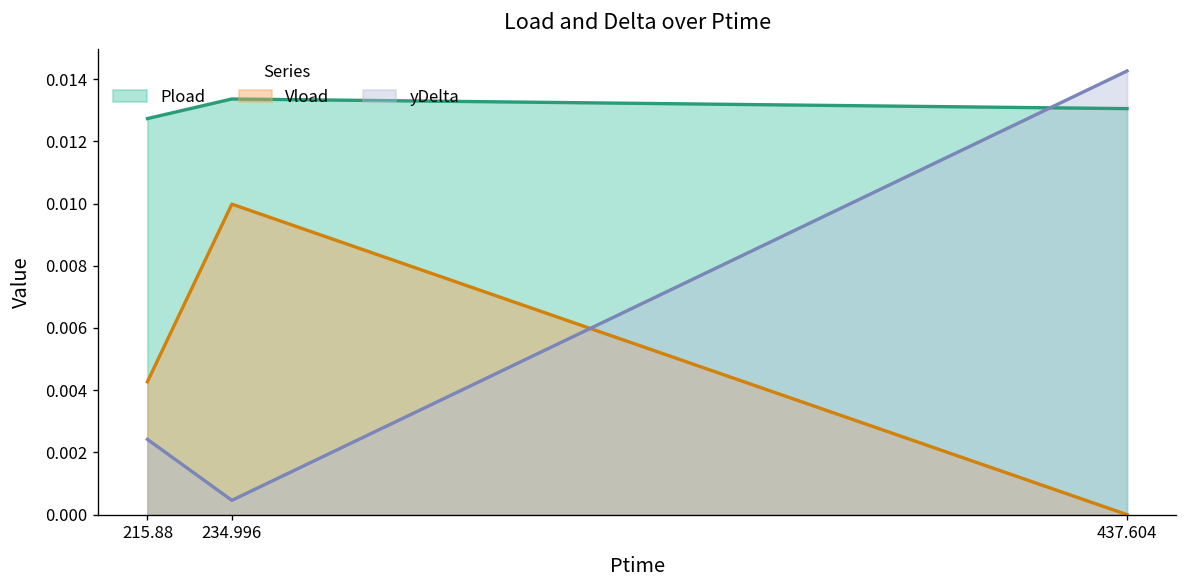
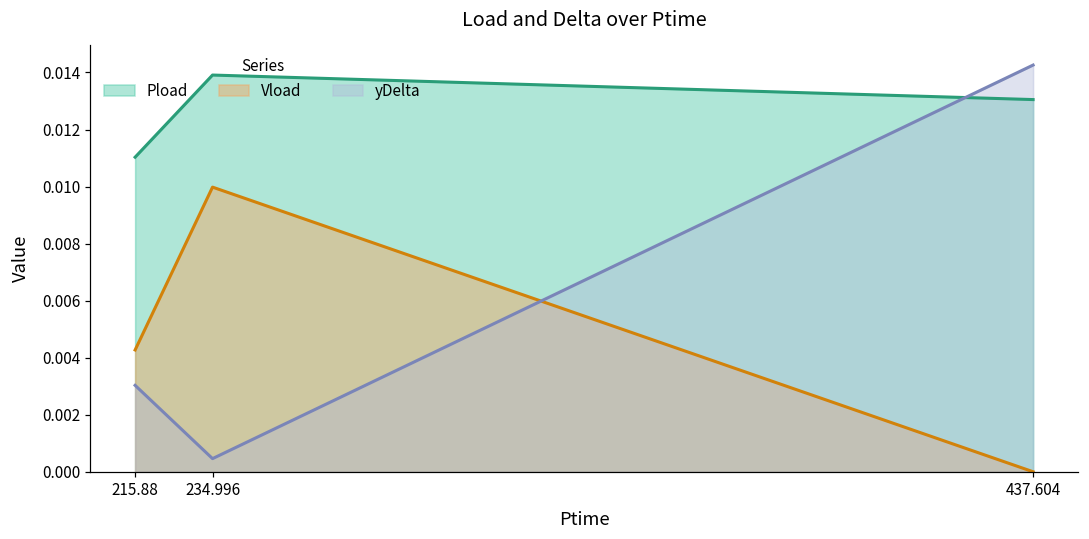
  {
    "Pload": {
-     "215.88": 0.0127,
-     "234.996": 0.0134,
+     "215.88": 0.0110,
+     "234.996": 0.0139,
      "437.604": 0.0131
    },
    "Vload": {
      "215.88": 0.0043,
      "234.996": 0.0100,
      "437.604": 0.0000
    },
    "yDelta": {
-     "215.88": 0.0024,
+     "215.88": 0.0030,
      "234.996": 0.0005,
      "437.604": 0.0143
    }
  }
